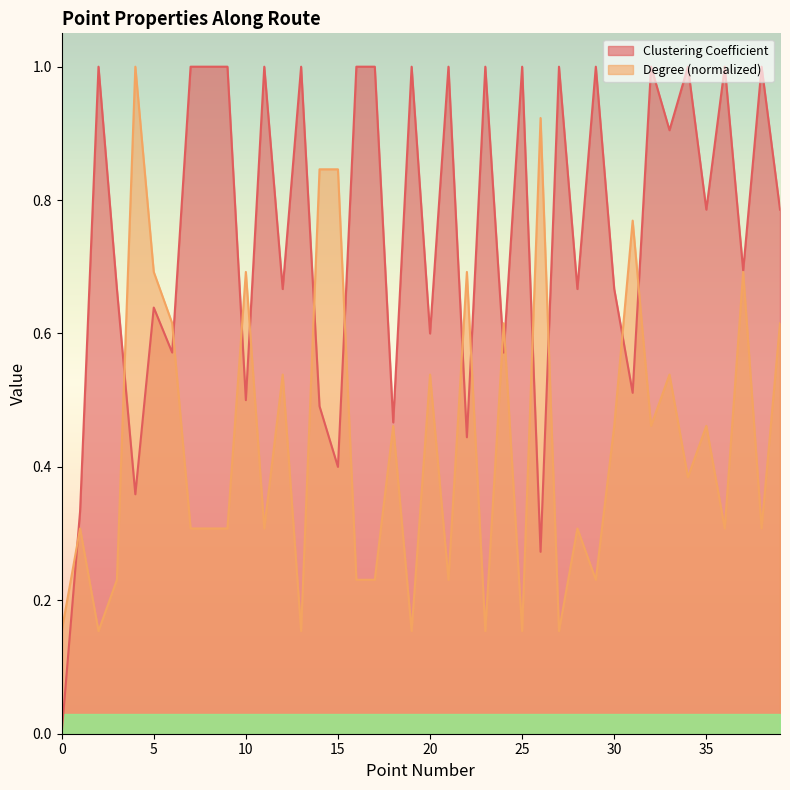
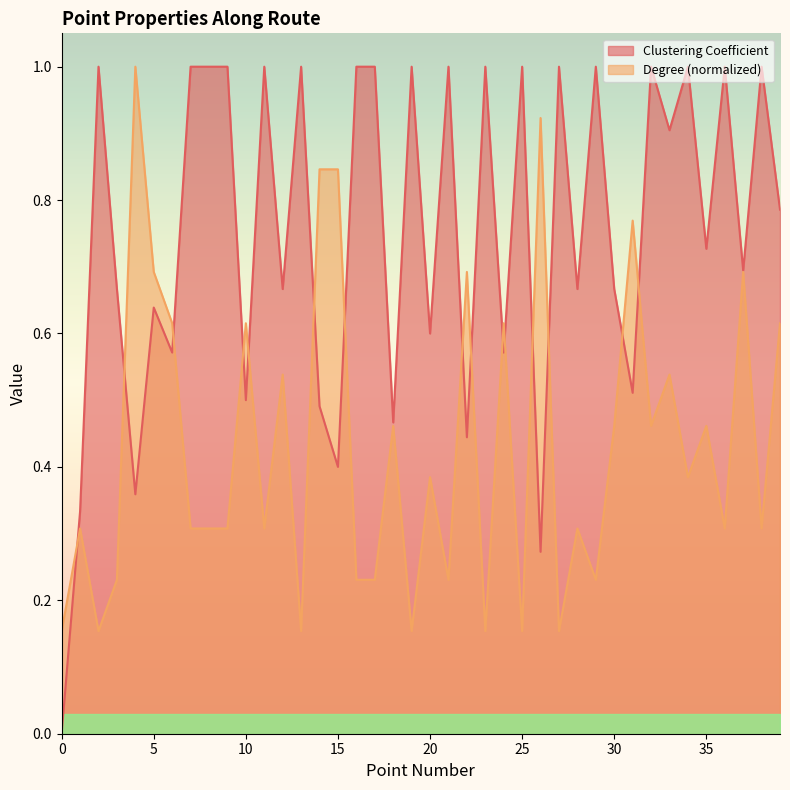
  {
    "Clustering Coefficient": {
      "0": 0.00,
      "5": 0.64,
      "10": 0.50,
      "15": 0.40,
      "20": 0.60,
      "25": 1.00,
      "30": 0.67,
-     "35": 0.79
+     "35": 0.73
    },
    "Degree (normalized)": {
      "0": 0.15,
      "5": 0.69,
-     "10": 0.69,
+     "10": 0.62,
      "15": 0.85,
-     "20": 0.54,
+     "20": 0.38,
      "25": 0.15,
      "30": 0.46,
      "35": 0.46
    }
  }
